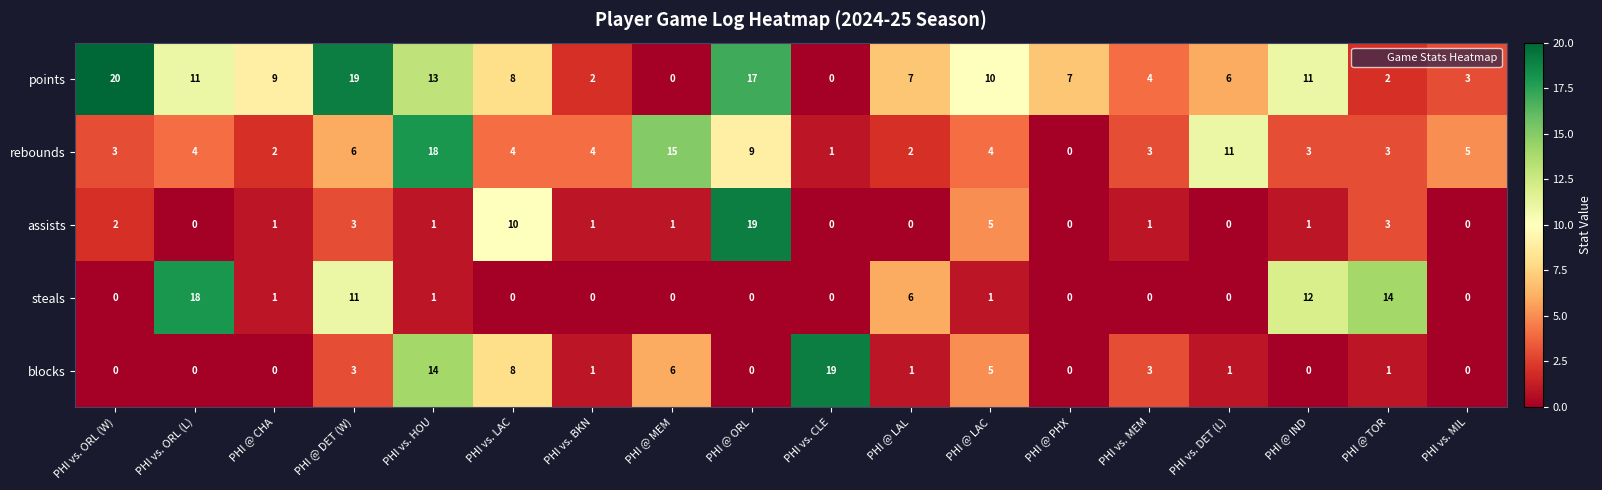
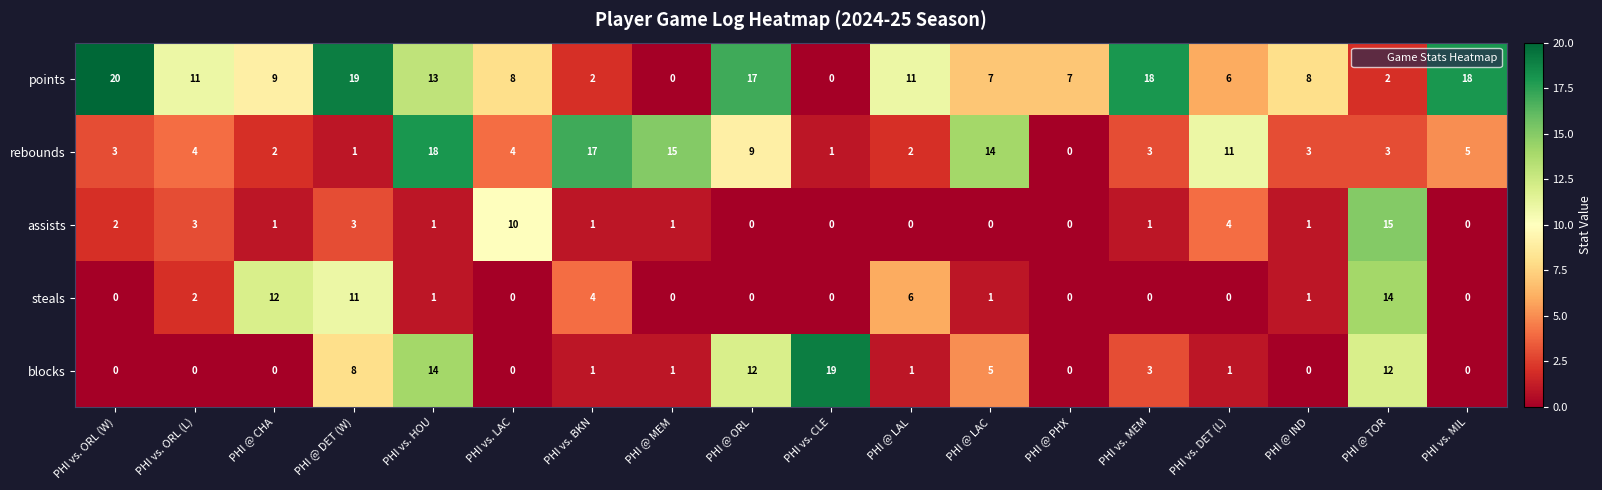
  {
    "points": {
      "PHI vs. ORL (W)": 20,
      "PHI vs. ORL (L)": 11,
      "PHI @ CHA": 9,
      "PHI @ DET (W)": 19,
      "PHI vs. HOU": 13,
      "PHI vs. LAC": 8,
      "PHI vs. BKN": 2,
      "PHI @ MEM": 0,
      "PHI @ ORL": 17,
      "PHI vs. CLE": 0,
-     "PHI @ LAL": 7,
-     "PHI @ LAC": 10,
+     "PHI @ LAL": 11,
+     "PHI @ LAC": 7,
      "PHI @ PHX": 7,
-     "PHI vs. MEM": 4,
+     "PHI vs. MEM": 18,
      "PHI vs. DET (L)": 6,
-     "PHI @ IND": 11,
+     "PHI @ IND": 8,
      "PHI @ TOR": 2,
-     "PHI vs. MIL": 3
+     "PHI vs. MIL": 18
    },
    "rebounds": {
      "PHI vs. ORL (W)": 3,
      "PHI vs. ORL (L)": 4,
      "PHI @ CHA": 2,
-     "PHI @ DET (W)": 6,
+     "PHI @ DET (W)": 1,
      "PHI vs. HOU": 18,
      "PHI vs. LAC": 4,
-     "PHI vs. BKN": 4,
+     "PHI vs. BKN": 17,
      "PHI @ MEM": 15,
      "PHI @ ORL": 9,
      "PHI vs. CLE": 1,
      "PHI @ LAL": 2,
-     "PHI @ LAC": 4,
+     "PHI @ LAC": 14,
      "PHI @ PHX": 0,
      "PHI vs. MEM": 3,
      "PHI vs. DET (L)": 11,
      "PHI @ IND": 3,
      "PHI @ TOR": 3,
      "PHI vs. MIL": 5
    },
    "assists": {
      "PHI vs. ORL (W)": 2,
-     "PHI vs. ORL (L)": 0,
+     "PHI vs. ORL (L)": 3,
      "PHI @ CHA": 1,
      "PHI @ DET (W)": 3,
      "PHI vs. HOU": 1,
      "PHI vs. LAC": 10,
      "PHI vs. BKN": 1,
      "PHI @ MEM": 1,
-     "PHI @ ORL": 19,
+     "PHI @ ORL": 0,
      "PHI vs. CLE": 0,
      "PHI @ LAL": 0,
-     "PHI @ LAC": 5,
+     "PHI @ LAC": 0,
      "PHI @ PHX": 0,
      "PHI vs. MEM": 1,
-     "PHI vs. DET (L)": 0,
+     "PHI vs. DET (L)": 4,
      "PHI @ IND": 1,
-     "PHI @ TOR": 3,
+     "PHI @ TOR": 15,
      "PHI vs. MIL": 0
    },
    "steals": {
      "PHI vs. ORL (W)": 0,
-     "PHI vs. ORL (L)": 18,
-     "PHI @ CHA": 1,
+     "PHI vs. ORL (L)": 2,
+     "PHI @ CHA": 12,
      "PHI @ DET (W)": 11,
      "PHI vs. HOU": 1,
      "PHI vs. LAC": 0,
-     "PHI vs. BKN": 0,
+     "PHI vs. BKN": 4,
      "PHI @ MEM": 0,
      "PHI @ ORL": 0,
      "PHI vs. CLE": 0,
      "PHI @ LAL": 6,
      "PHI @ LAC": 1,
      "PHI @ PHX": 0,
      "PHI vs. MEM": 0,
      "PHI vs. DET (L)": 0,
-     "PHI @ IND": 12,
+     "PHI @ IND": 1,
      "PHI @ TOR": 14,
      "PHI vs. MIL": 0
    },
    "blocks": {
      "PHI vs. ORL (W)": 0,
      "PHI vs. ORL (L)": 0,
      "PHI @ CHA": 0,
-     "PHI @ DET (W)": 3,
+     "PHI @ DET (W)": 8,
      "PHI vs. HOU": 14,
-     "PHI vs. LAC": 8,
+     "PHI vs. LAC": 0,
      "PHI vs. BKN": 1,
-     "PHI @ MEM": 6,
-     "PHI @ ORL": 0,
+     "PHI @ MEM": 1,
+     "PHI @ ORL": 12,
      "PHI vs. CLE": 19,
      "PHI @ LAL": 1,
      "PHI @ LAC": 5,
      "PHI @ PHX": 0,
      "PHI vs. MEM": 3,
      "PHI vs. DET (L)": 1,
      "PHI @ IND": 0,
-     "PHI @ TOR": 1,
+     "PHI @ TOR": 12,
      "PHI vs. MIL": 0
    }
  }
